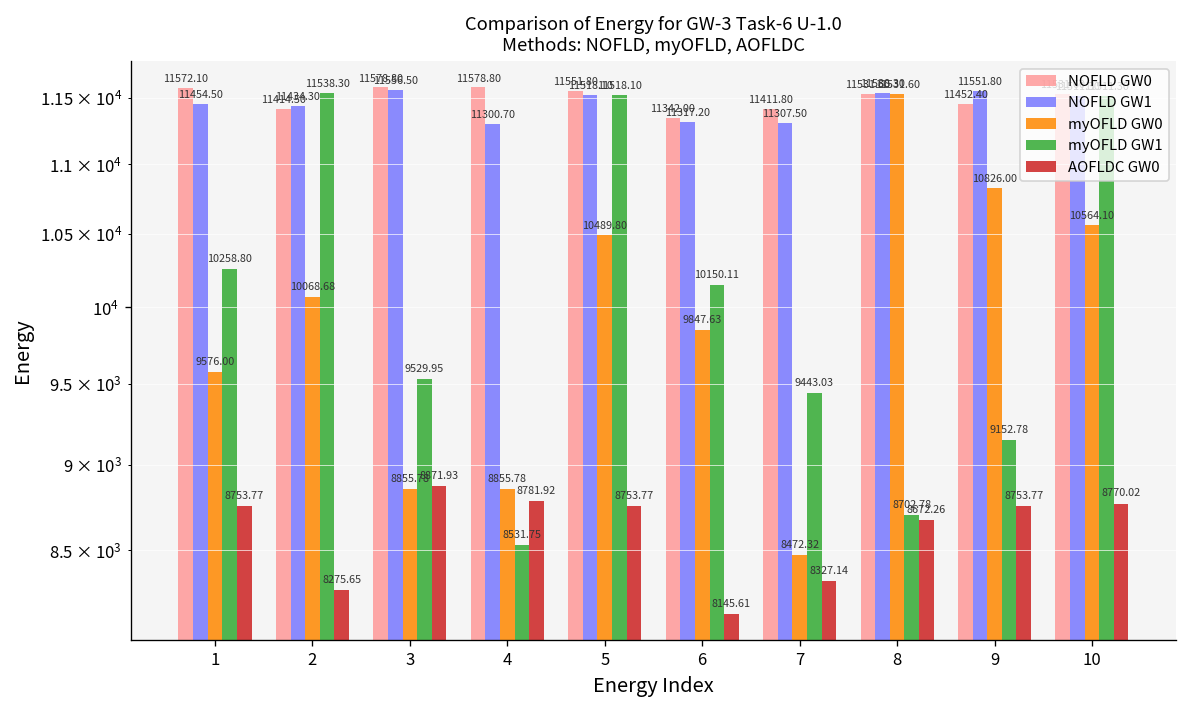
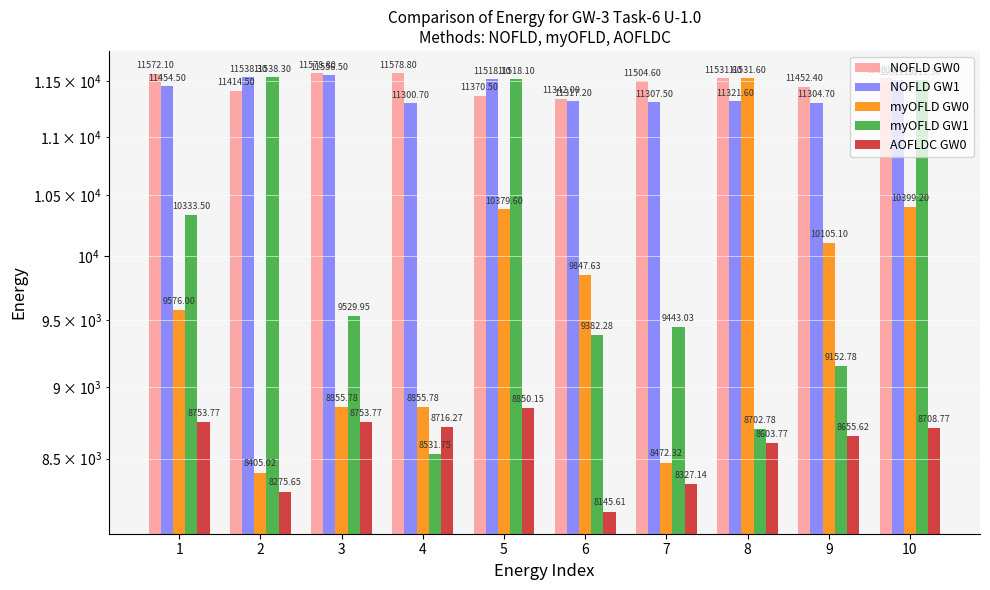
  {
    "NOFLD GW0": {
      "1": 11572.10,
      "4": 11578.80,
-     "5": 11551.80,
-     "7": 11411.80,
+     "5": 11370.50,
+     "7": 11504.60,
      "9": 11452.40
    },
    "NOFLD GW1": {
      "1": 11454.50,
-     "2": 11434.30,
+     "2": 11538.30,
      "4": 11300.70,
      "7": 11307.50,
-     "8": 11538.30,
-     "9": 11551.80
+     "8": 11321.60,
+     "9": 11304.70
    },
    "myOFLD GW0": {
      "1": 9576.00,
-     "2": 10068.68,
+     "2": 8405.02,
      "4": 8855.78,
-     "5": 10489.80,
+     "5": 10379.60,
      "6": 9847.63,
      "7": 8472.32,
-     "9": 10826.00,
-     "10": 10564.10
+     "9": 10105.10,
+     "10": 10399.20
    },
    "myOFLD GW1": {
-     "1": 10258.80,
+     "1": 10333.50,
      "2": 11538.30,
      "3": 9529.95,
      "4": 8531.75,
-     "6": 10150.11,
+     "6": 9382.28,
      "7": 9443.03,
      "9": 9152.78
    },
    "AOFLDC GW0": {
      "1": 8753.77,
      "2": 8275.65,
-     "3": 8871.93,
-     "4": 8781.92,
-     "5": 8753.77,
+     "3": 8753.77,
+     "4": 8716.27,
+     "5": 8850.15,
      "6": 8145.61,
      "7": 8327.14,
-     "8": 8672.26,
-     "9": 8753.77,
-     "10": 8770.02
+     "8": 8603.77,
+     "9": 8655.62,
+     "10": 8708.77
    }
  }
